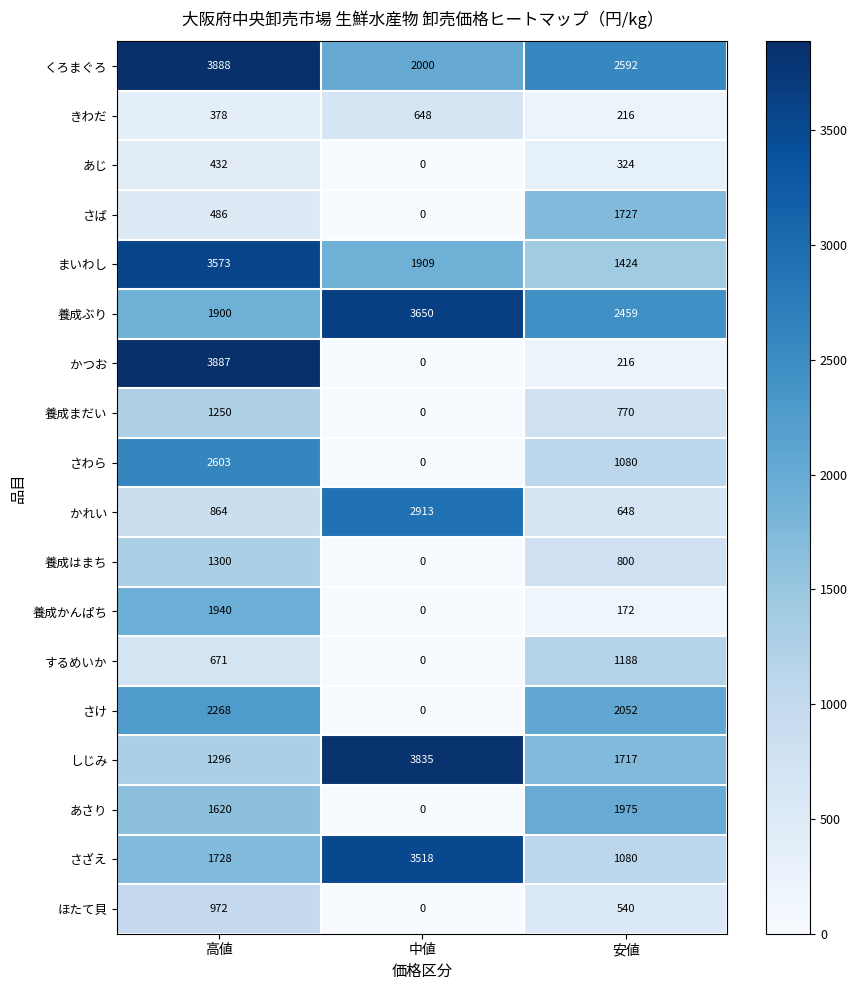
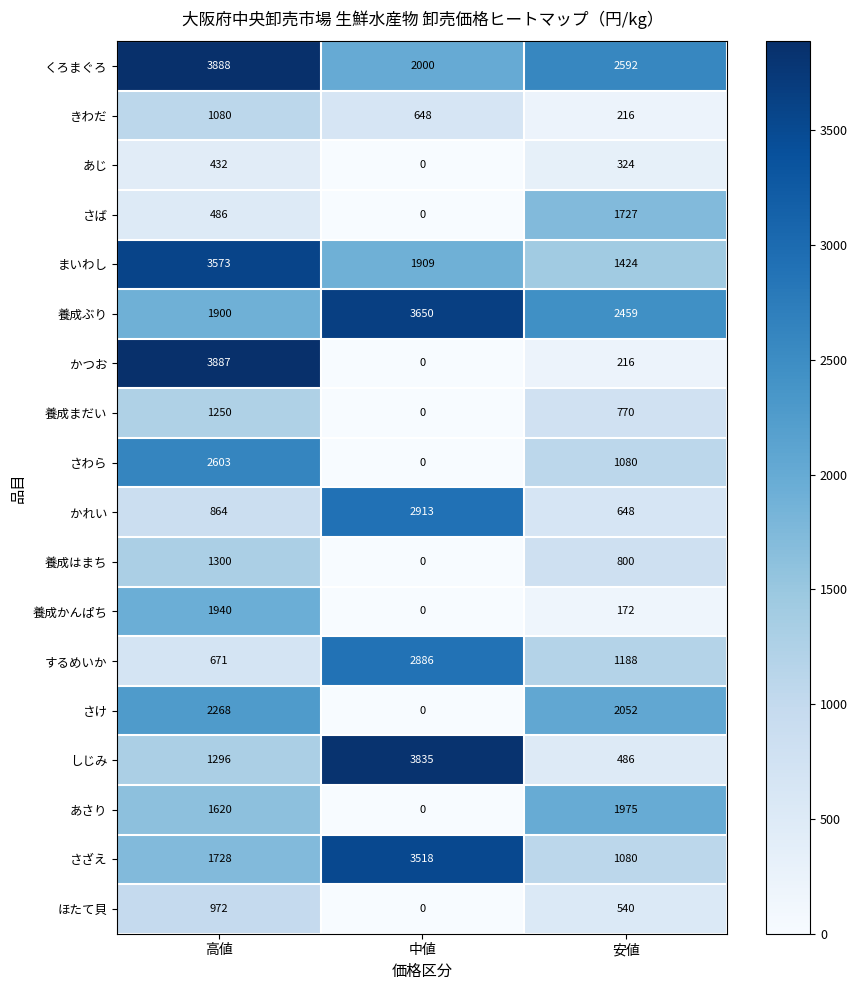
  {
    "くろまぐろ": {
      "高値": 3888,
      "中値": 2000,
      "安値": 2592
    },
    "きわだ": {
-     "高値": 378,
+     "高値": 1080,
      "中値": 648,
      "安値": 216
    },
    "あじ": {
      "高値": 432,
      "中値": 0,
      "安値": 324
    },
    "さば": {
      "高値": 486,
      "中値": 0,
      "安値": 1727
    },
    "まいわし": {
      "高値": 3573,
      "中値": 1909,
      "安値": 1424
    },
    "養成ぶり": {
      "高値": 1900,
      "中値": 3650,
      "安値": 2459
    },
    "かつお": {
      "高値": 3887,
      "中値": 0,
      "安値": 216
    },
    "養成まだい": {
      "高値": 1250,
      "中値": 0,
      "安値": 770
    },
    "さわら": {
      "高値": 2603,
      "中値": 0,
      "安値": 1080
    },
    "かれい": {
      "高値": 864,
      "中値": 2913,
      "安値": 648
    },
    "養成はまち": {
      "高値": 1300,
      "中値": 0,
      "安値": 800
    },
    "養成かんぱち": {
      "高値": 1940,
      "中値": 0,
      "安値": 172
    },
    "するめいか": {
      "高値": 671,
-     "中値": 0,
+     "中値": 2886,
      "安値": 1188
    },
    "さけ": {
      "高値": 2268,
      "中値": 0,
      "安値": 2052
    },
    "しじみ": {
      "高値": 1296,
      "中値": 3835,
-     "安値": 1717
+     "安値": 486
    },
    "あさり": {
      "高値": 1620,
      "中値": 0,
      "安値": 1975
    },
    "さざえ": {
      "高値": 1728,
      "中値": 3518,
      "安値": 1080
    },
    "ほたて貝": {
      "高値": 972,
      "中値": 0,
      "安値": 540
    }
  }
